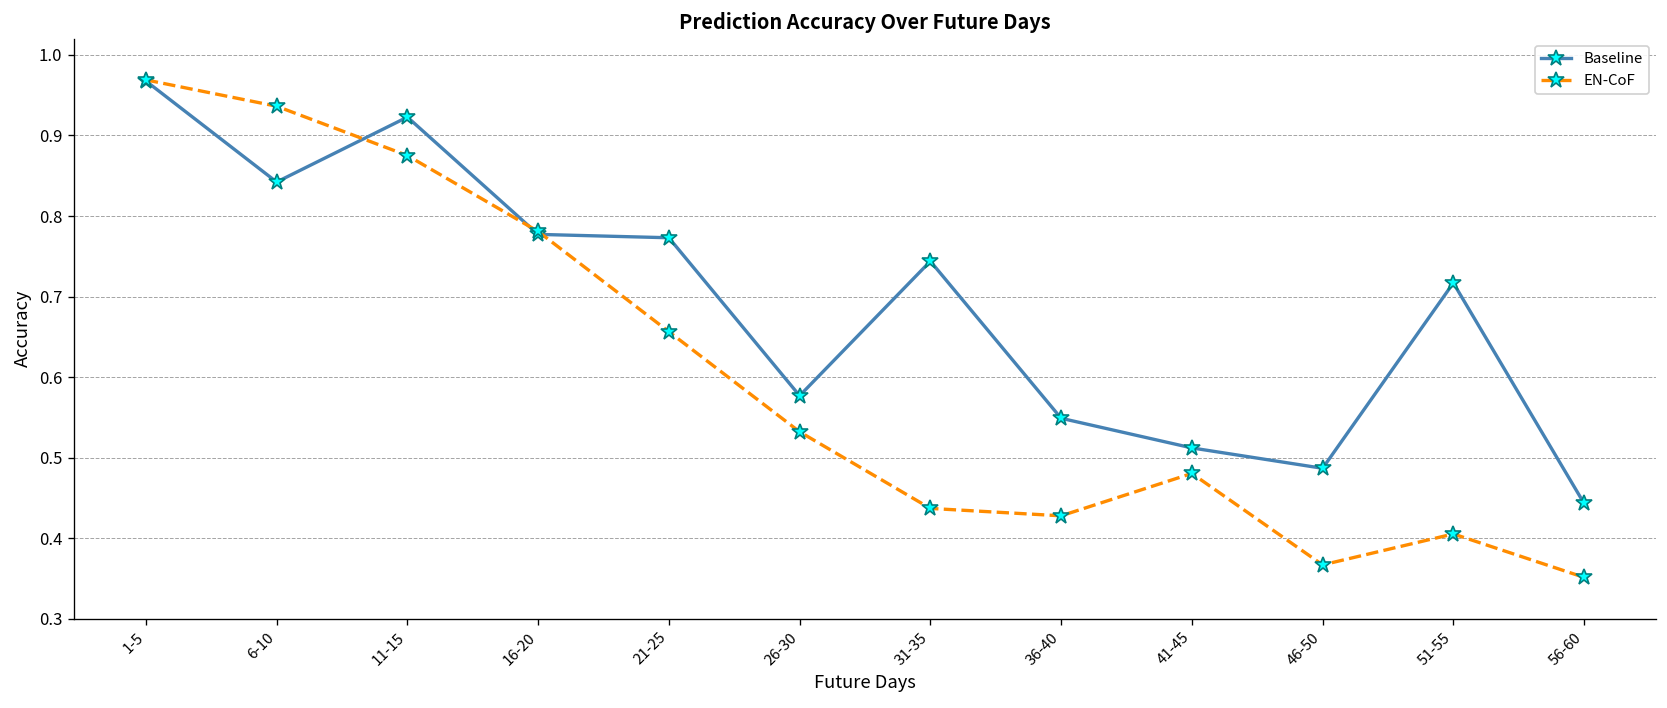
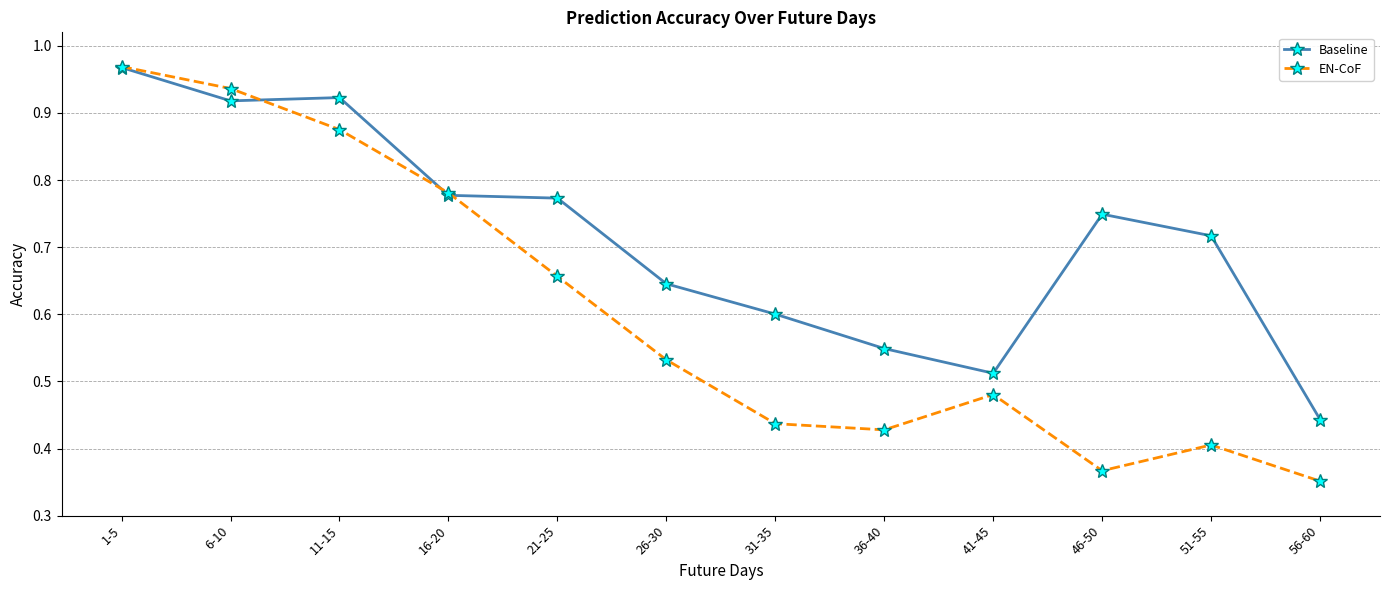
  {
    "Baseline": {
-     "6-10": 0.84,
+     "6-10": 0.92,
      "11-15": 0.92,
      "21-25": 0.77,
-     "26-30": 0.58,
-     "31-35": 0.74,
+     "26-30": 0.65,
+     "31-35": 0.60,
      "36-40": 0.55,
      "41-45": 0.51,
-     "46-50": 0.49,
+     "46-50": 0.75,
      "51-55": 0.72,
      "56-60": 0.44
    },
    "EN-CoF": {
      "6-10": 0.94,
      "11-15": 0.88,
      "21-25": 0.66,
      "26-30": 0.53,
      "31-35": 0.44,
      "36-40": 0.43,
      "41-45": 0.48,
      "46-50": 0.37,
      "51-55": 0.41,
      "56-60": 0.35
    }
  }
